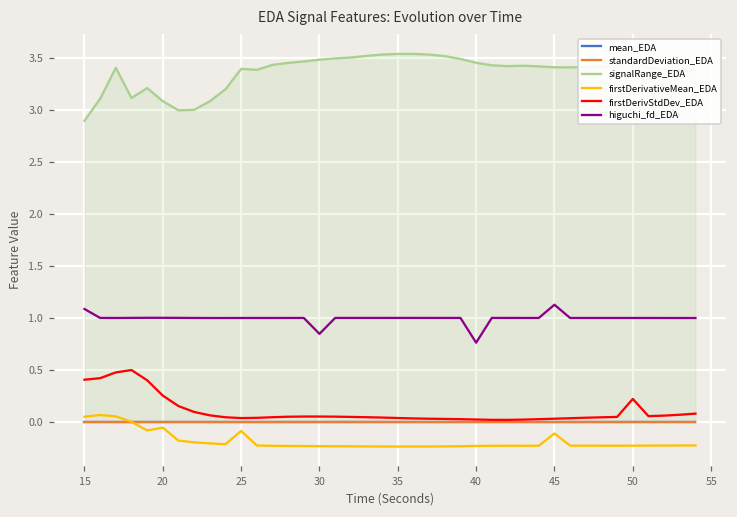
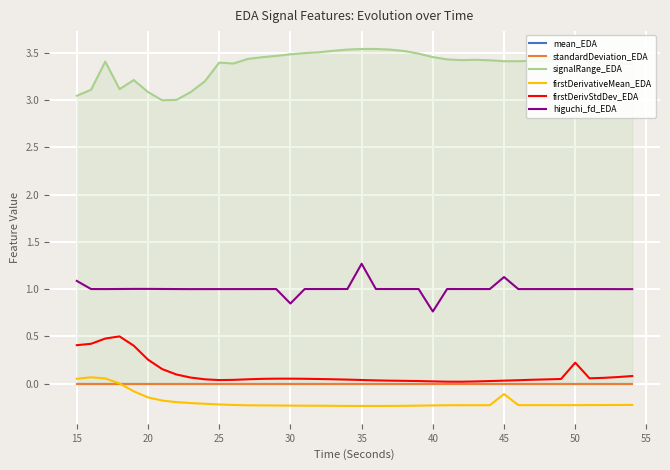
  {
    "standardDeviation_EDA": {
      "15": 0.0,
      "20": 0.0,
      "25": 0.0,
      "30": 0.0,
      "35": 0.0,
      "45": 0.0,
      "50": 0.0
    },
    "signalRange_EDA": {
-     "15": 2.9,
+     "15": 3.0,
      "20": 3.1,
      "25": 3.4,
      "30": 3.5,
      "35": 3.5,
      "40": 3.5,
      "45": 3.4
    },
    "firstDerivativeMean_EDA": {
      "15": 0.1,
-     "20": -0.05,
-     "25": -0.1,
+     "20": -0.15,
+     "25": -0.2,
      "30": -0.2,
      "35": -0.2,
      "40": -0.2,
      "45": -0.1,
      "50": -0.2
    },
    "firstDerivStdDev_EDA": {
      "15": 0.4,
      "20": 0.3,
      "25": 0.0,
      "30": 0.1,
      "35": 0.0,
      "45": 0.0,
      "50": 0.2
    },
    "higuchi_fd_EDA": {
      "15": 1.1,
      "20": 1.0,
      "25": 1.0,
      "30": 0.8,
-     "35": 1.0,
+     "35": 1.3,
      "40": 0.8,
      "45": 1.1,
      "50": 1.0
    }
  }
